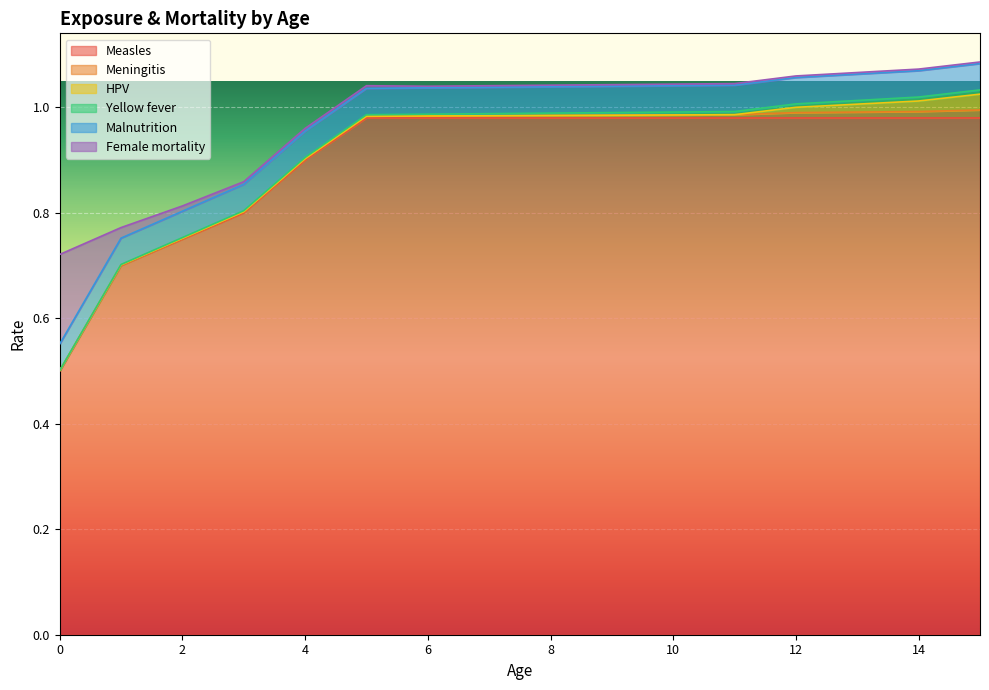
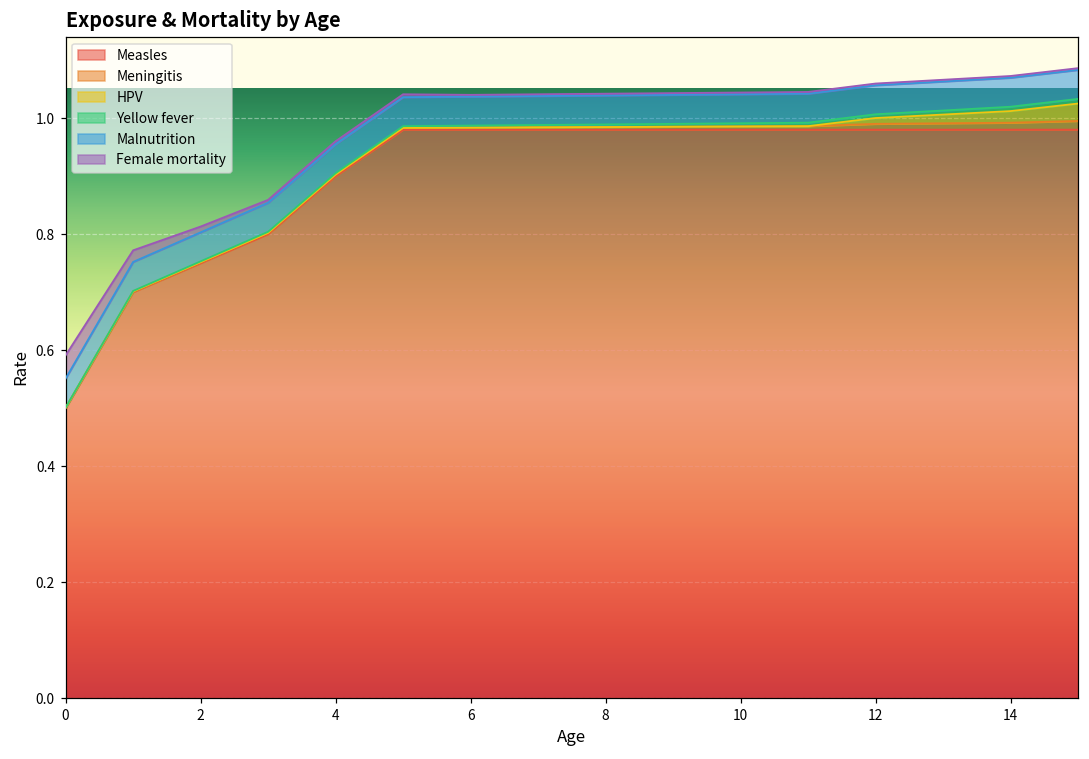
  {
    "HPV": {
      "12": 0.01,
      "14": 0.02
    },
    "Yellow fever": {
      "10": 0.01,
      "12": 0.01,
      "14": 0.01
    },
    "Malnutrition": {
      "0": 0.05,
      "2": 0.05,
      "4": 0.05
    },
    "Female mortality": {
-     "0": 0.17,
+     "0": 0.04,
      "2": 0.01,
      "4": 0.01
    }
  }
